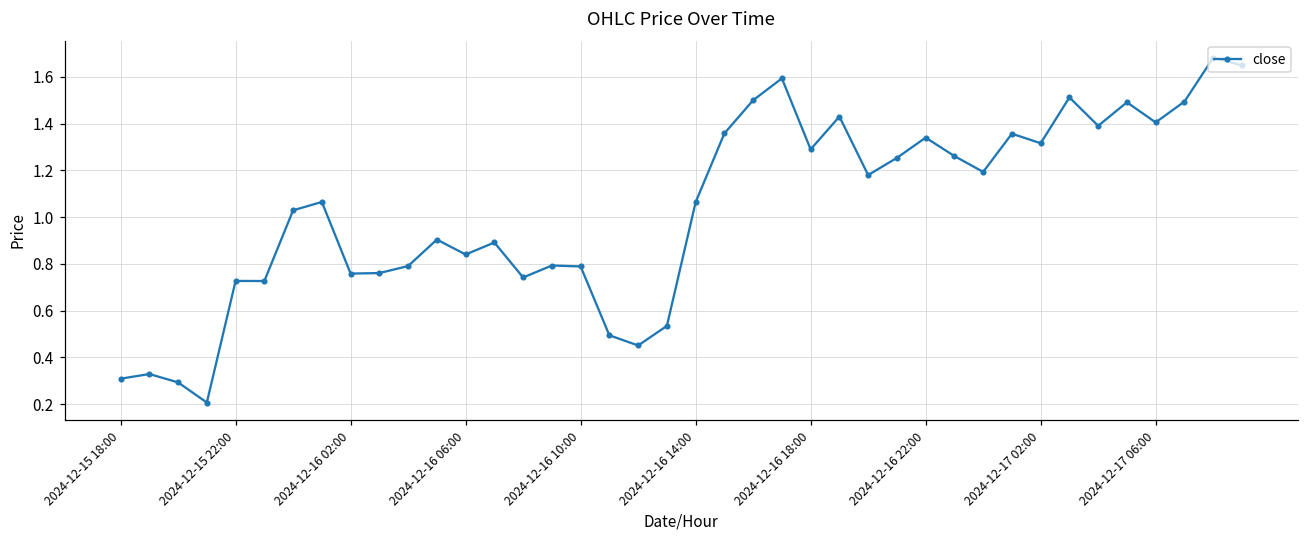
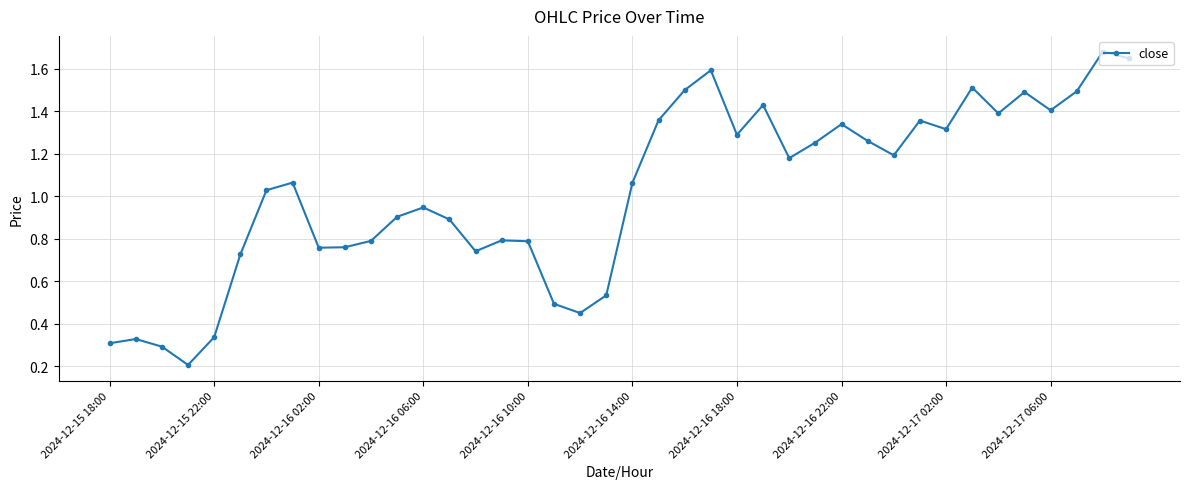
  {
    "2024-12-15 18:00": 0.31,
-   "2024-12-15 22:00": 0.73,
+   "2024-12-15 22:00": 0.34,
    "2024-12-16 02:00": 0.76,
-   "2024-12-16 06:00": 0.84,
+   "2024-12-16 06:00": 0.95,
    "2024-12-16 10:00": 0.79,
    "2024-12-16 14:00": 1.06,
    "2024-12-16 18:00": 1.29,
    "2024-12-16 22:00": 1.34,
    "2024-12-17 02:00": 1.32,
    "2024-12-17 06:00": 1.40
  }
